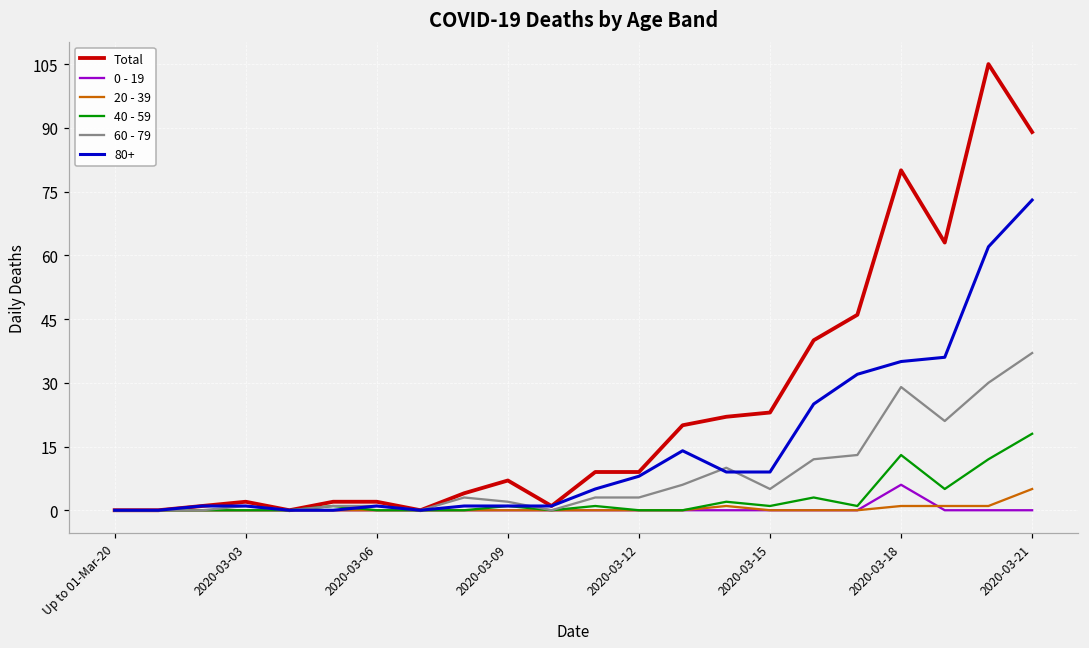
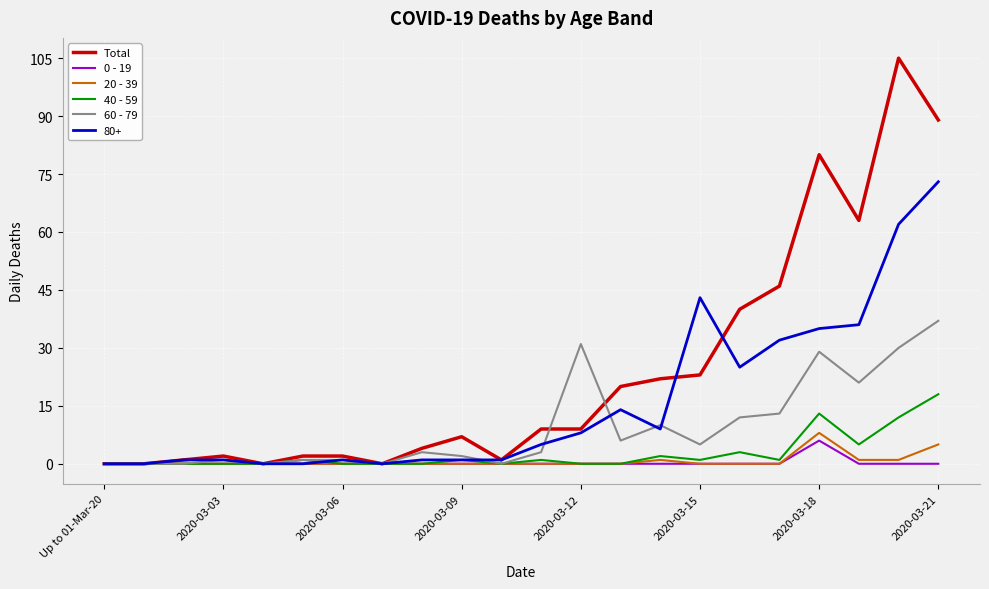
  {
    "Total": {
      "2020-03-03": 2,
      "2020-03-06": 2,
      "2020-03-09": 7,
      "2020-03-12": 9,
      "2020-03-15": 23,
      "2020-03-18": 80,
      "2020-03-21": 89
    },
    "0 - 19": {
      "2020-03-18": 6,
      "2020-03-21": 0
    },
    "20 - 39": {
-     "2020-03-18": 1,
+     "2020-03-18": 8,
      "2020-03-21": 5
    },
    "40 - 59": {
      "2020-03-15": 1,
      "2020-03-18": 13,
      "2020-03-21": 18
    },
    "60 - 79": {
      "2020-03-09": 2,
-     "2020-03-12": 3,
+     "2020-03-12": 31,
      "2020-03-15": 5,
      "2020-03-18": 29,
      "2020-03-21": 37
    },
    "80+": {
      "2020-03-12": 8,
-     "2020-03-15": 9,
+     "2020-03-15": 43,
      "2020-03-18": 35,
      "2020-03-21": 73
    }
  }
